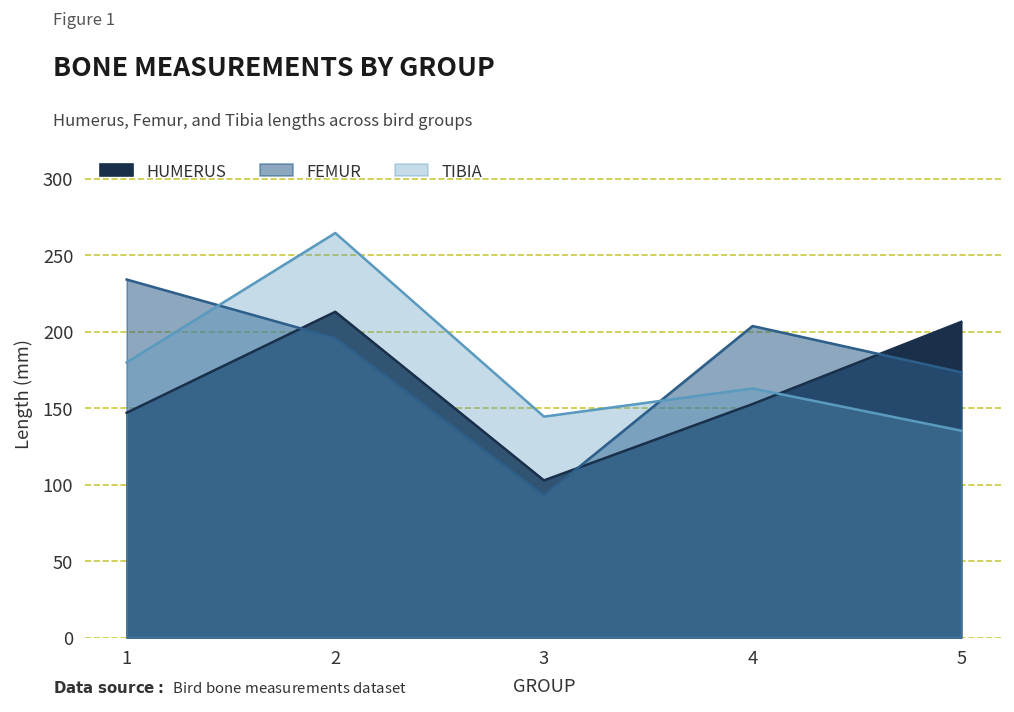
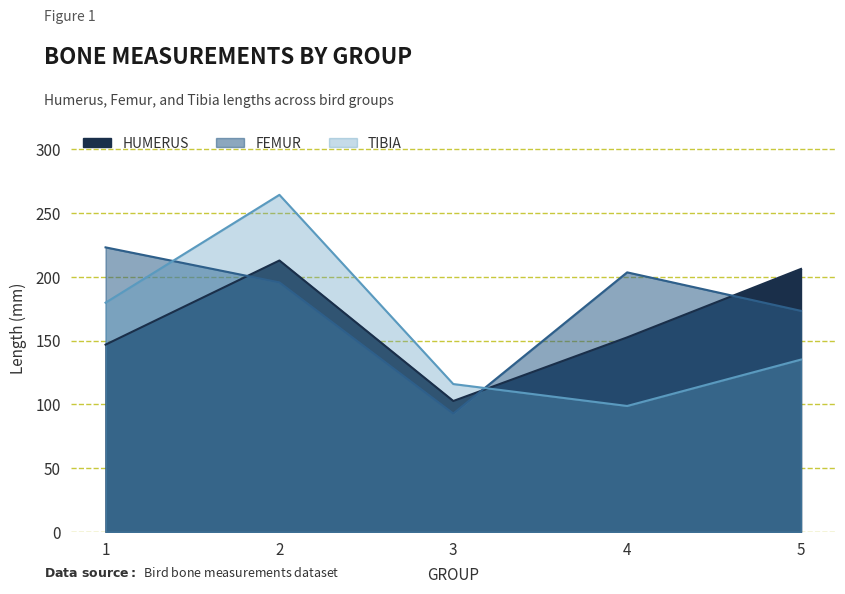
  {
    "HUMERUS": {
      "1": 147,
      "2": 213,
      "3": 103,
      "4": 153,
      "5": 206
    },
    "FEMUR": {
-     "1": 234,
+     "1": 223,
      "2": 196,
      "3": 93,
      "4": 204,
      "5": 173
    },
    "TIBIA": {
      "1": 180,
      "2": 264,
-     "3": 144,
-     "4": 163,
+     "3": 116,
+     "4": 99,
      "5": 135
    }
  }
